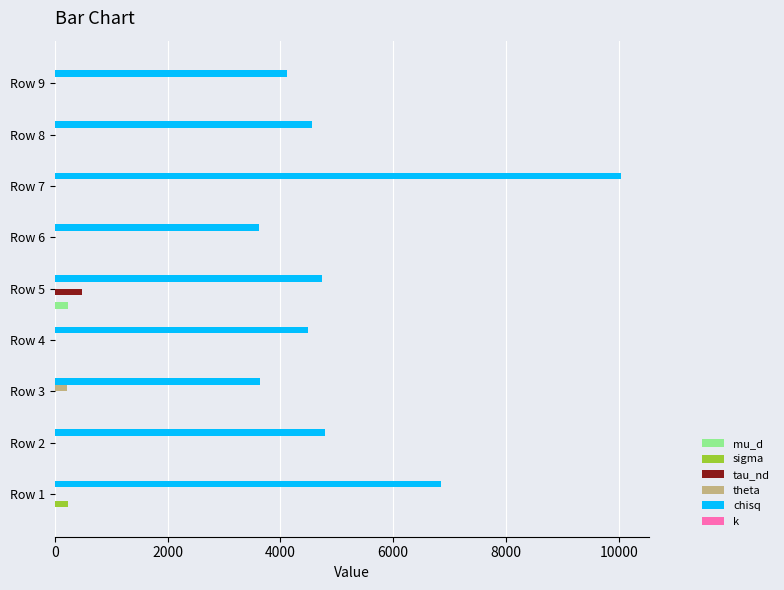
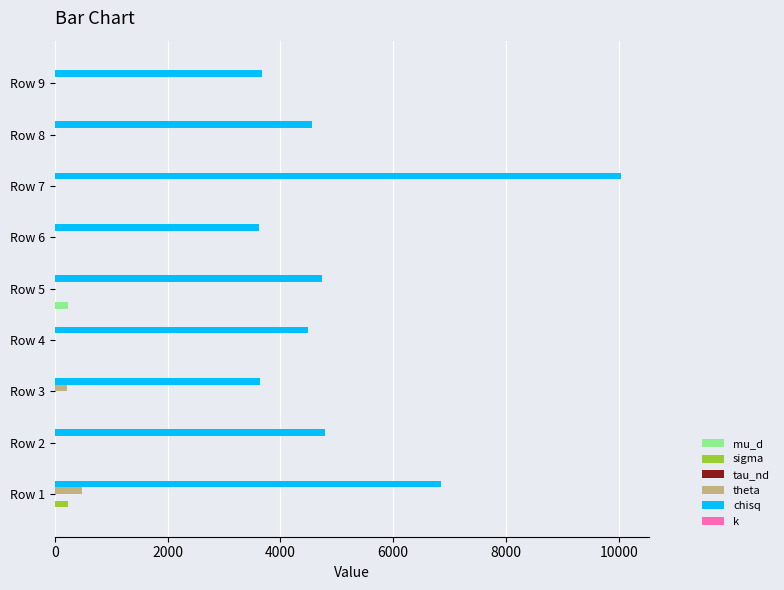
  {
    "mu_d": {
      "Row 5": 200
    },
    "sigma": {
      "Row 1": 200
    },
    "tau_nd": {
-     "Row 5": 500
+     "Row 5": 0
    },
    "theta": {
      "Row 3": 200,
-     "Row 1": 0
+     "Row 1": 500
    },
    "chisq": {
-     "Row 9": 4100,
+     "Row 9": 3700,
      "Row 8": 4600,
      "Row 7": 10000,
      "Row 6": 3600,
      "Row 5": 4700,
      "Row 4": 4500,
      "Row 3": 3600,
      "Row 2": 4800,
      "Row 1": 6800
    }
  }
